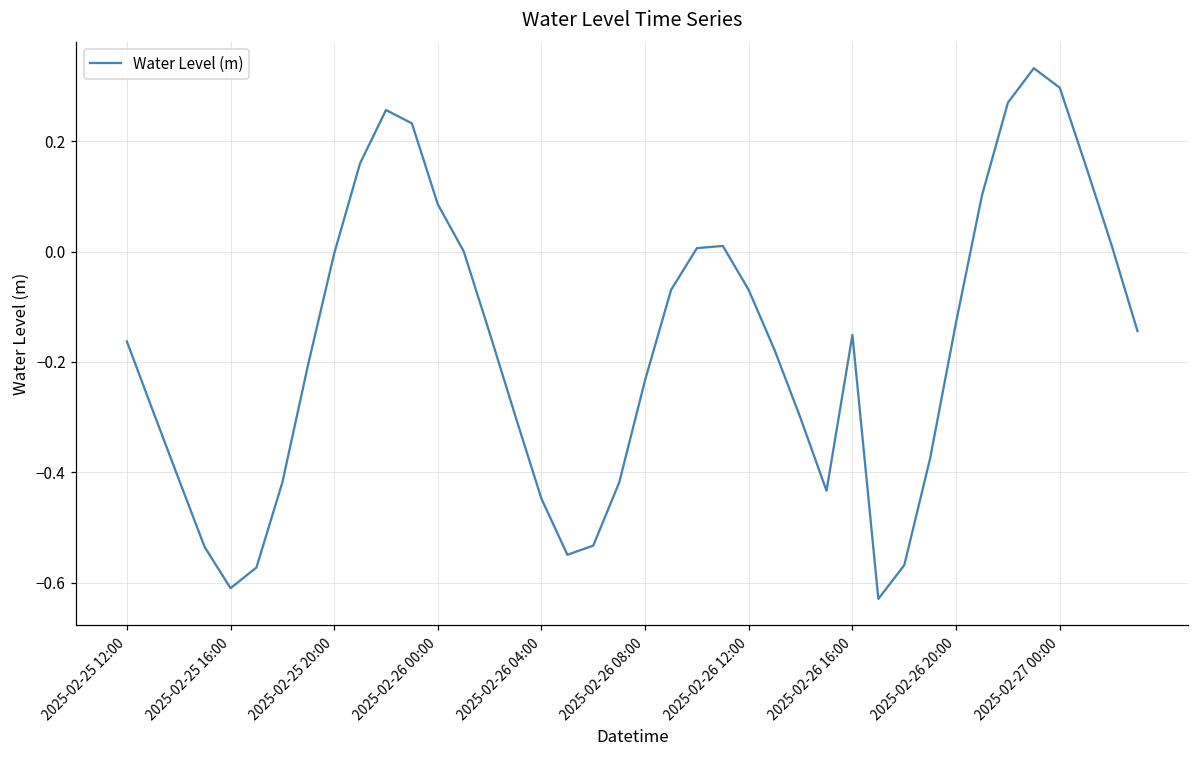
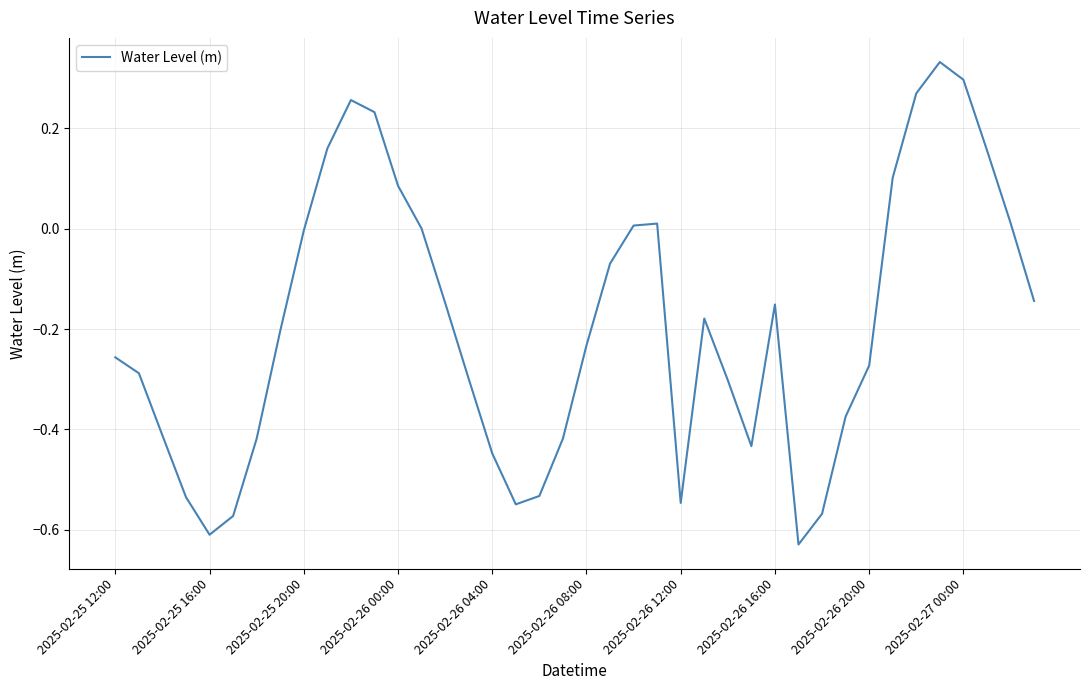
  {
-   "2025-02-25 12:00": -0.16,
+   "2025-02-25 12:00": -0.26,
    "2025-02-25 16:00": -0.61,
    "2025-02-25 20:00": 0.00,
    "2025-02-26 00:00": 0.09,
    "2025-02-26 04:00": -0.45,
    "2025-02-26 08:00": -0.23,
-   "2025-02-26 12:00": -0.07,
+   "2025-02-26 12:00": -0.55,
    "2025-02-26 16:00": -0.15,
-   "2025-02-26 20:00": -0.13,
+   "2025-02-26 20:00": -0.27,
    "2025-02-27 00:00": 0.30
  }
